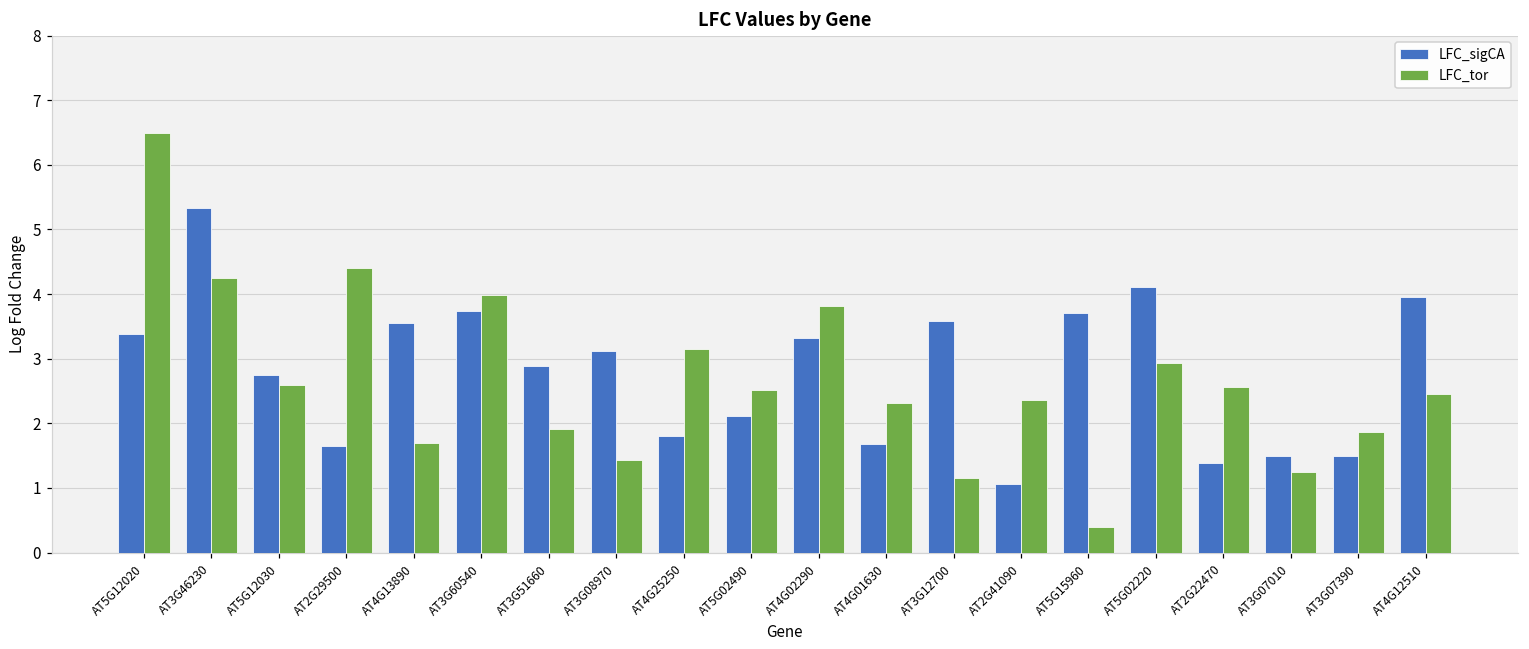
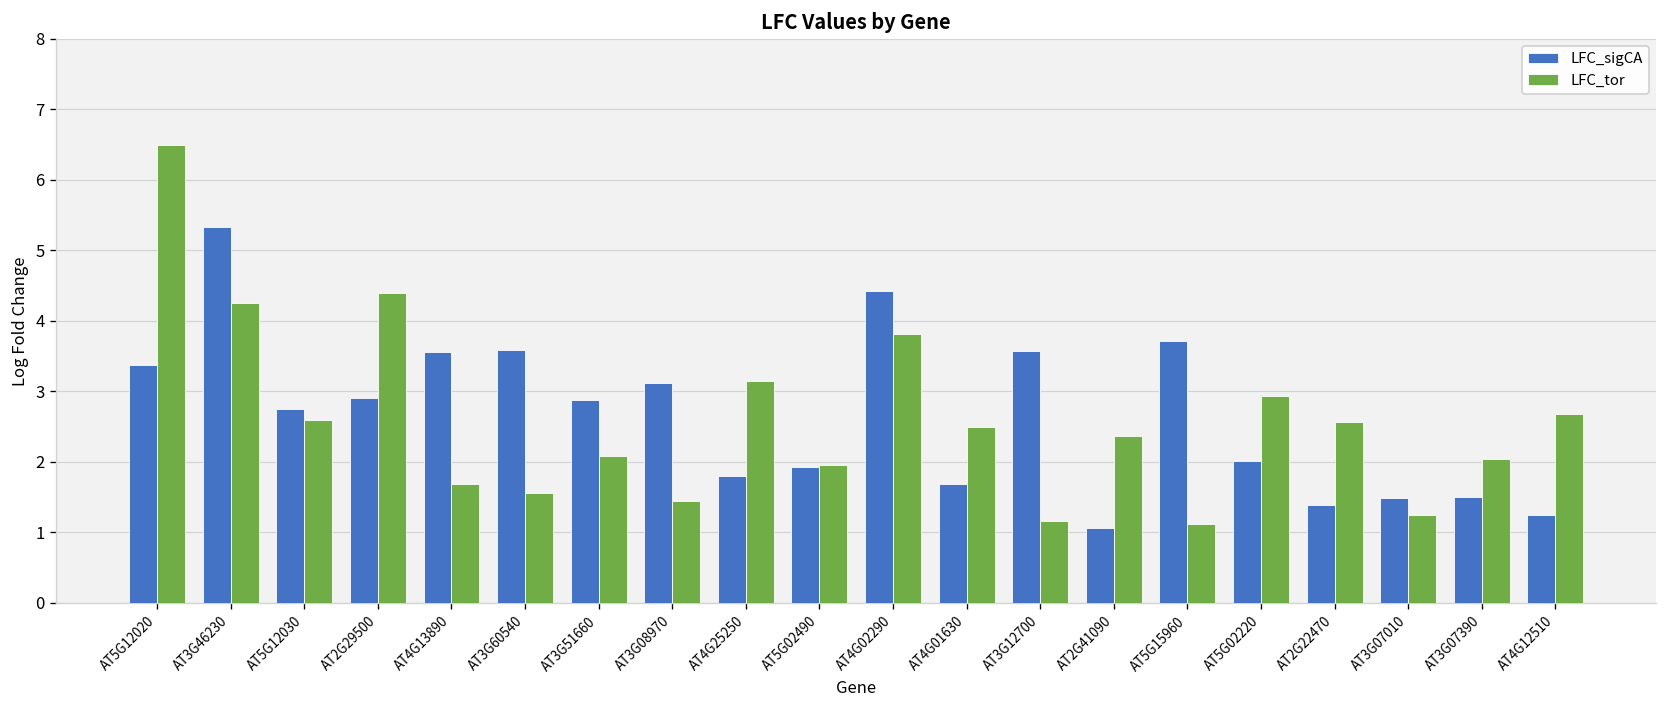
  {
    "LFC_sigCA": {
      "AT5G12020": 3.4,
      "AT3G46230": 5.3,
      "AT5G12030": 2.7,
-     "AT2G29500": 1.7,
+     "AT2G29500": 2.9,
      "AT4G13890": 3.6,
-     "AT3G60540": 3.7,
+     "AT3G60540": 3.6,
      "AT3G51660": 2.9,
      "AT3G08970": 3.1,
      "AT4G25250": 1.8,
-     "AT5G02490": 2.1,
-     "AT4G02290": 3.3,
+     "AT5G02490": 1.9,
+     "AT4G02290": 4.4,
      "AT4G01630": 1.7,
      "AT3G12700": 3.6,
      "AT2G41090": 1.1,
      "AT5G15960": 3.7,
-     "AT5G02220": 4.1,
+     "AT5G02220": 2.0,
      "AT2G22470": 1.4,
      "AT3G07010": 1.5,
      "AT3G07390": 1.5,
-     "AT4G12510": 4.0
+     "AT4G12510": 1.2
    },
    "LFC_tor": {
      "AT5G12020": 6.5,
      "AT3G46230": 4.3,
      "AT5G12030": 2.6,
      "AT2G29500": 4.4,
      "AT4G13890": 1.7,
-     "AT3G60540": 4.0,
-     "AT3G51660": 1.9,
+     "AT3G60540": 1.6,
+     "AT3G51660": 2.1,
      "AT3G08970": 1.4,
      "AT4G25250": 3.2,
-     "AT5G02490": 2.5,
+     "AT5G02490": 2.0,
      "AT4G02290": 3.8,
-     "AT4G01630": 2.3,
+     "AT4G01630": 2.5,
      "AT3G12700": 1.2,
      "AT2G41090": 2.4,
-     "AT5G15960": 0.4,
+     "AT5G15960": 1.1,
      "AT5G02220": 2.9,
      "AT2G22470": 2.6,
      "AT3G07010": 1.3,
-     "AT3G07390": 1.9,
-     "AT4G12510": 2.5
+     "AT3G07390": 2.0,
+     "AT4G12510": 2.7
    }
  }
